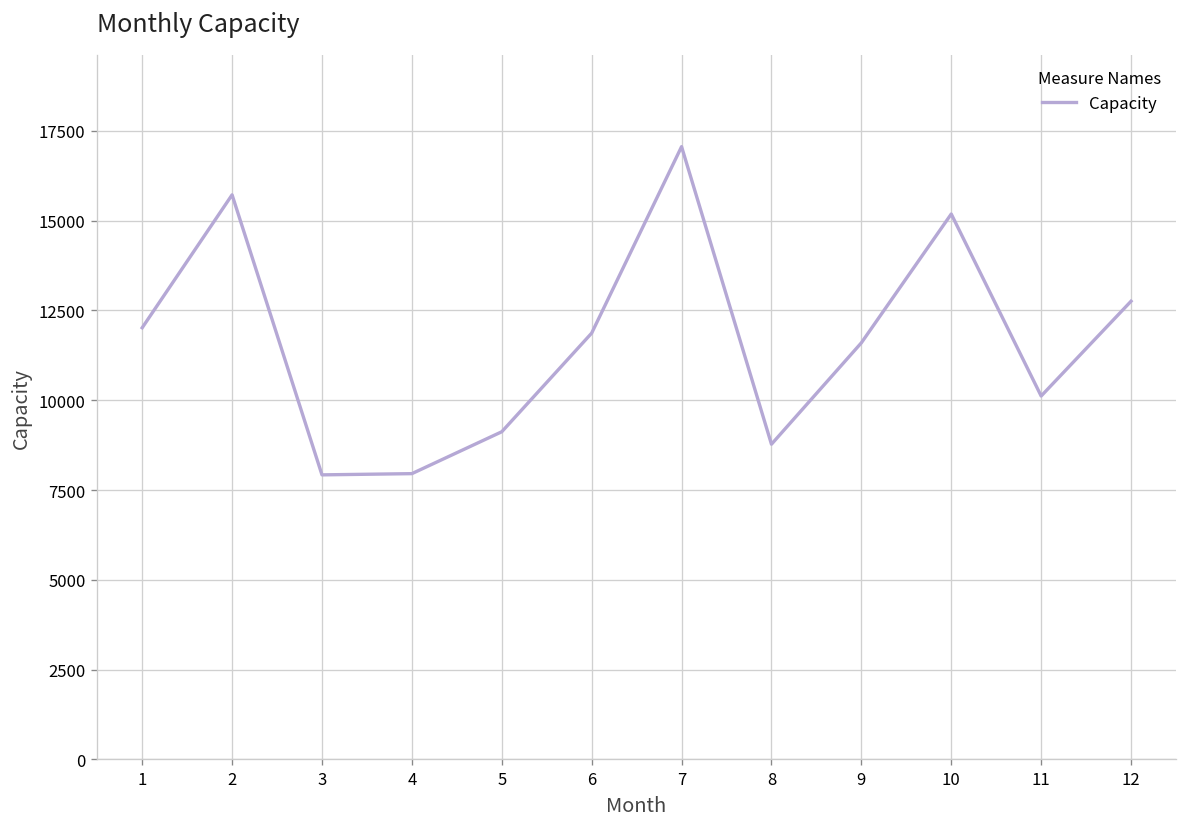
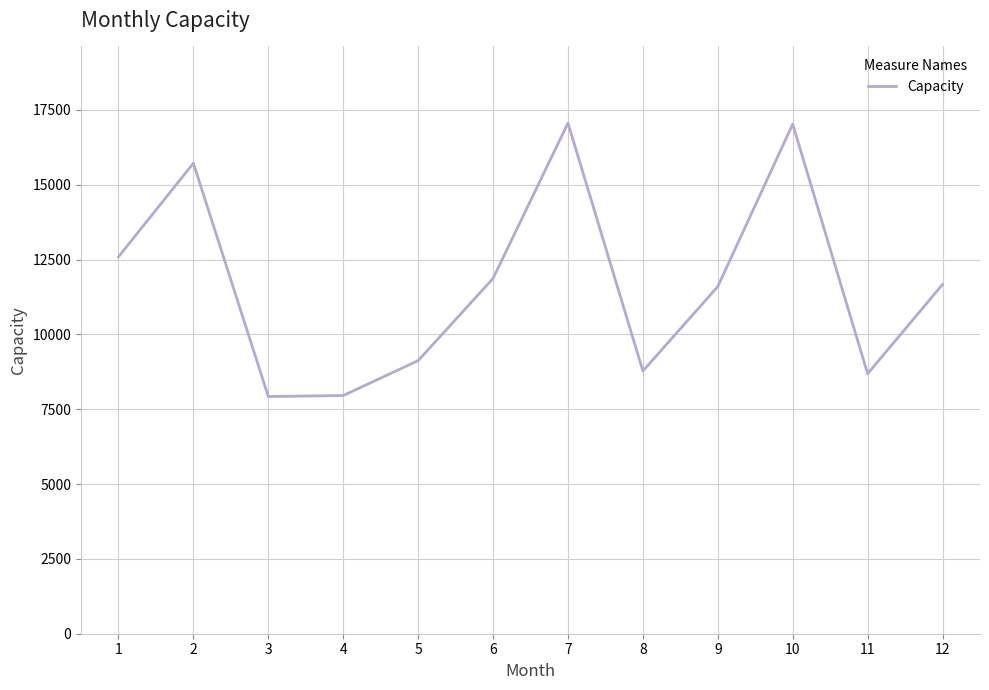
  {
-   "1": 12000,
+   "1": 12600,
    "2": 15700,
    "3": 7900,
    "4": 8000,
    "5": 9100,
    "6": 11900,
    "7": 17100,
    "8": 8800,
    "9": 11600,
-   "10": 15200,
-   "11": 10100,
-   "12": 12800
+   "10": 17000,
+   "11": 8700,
+   "12": 11700
  }
